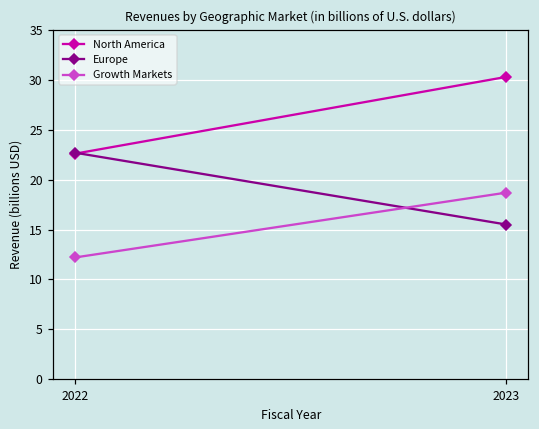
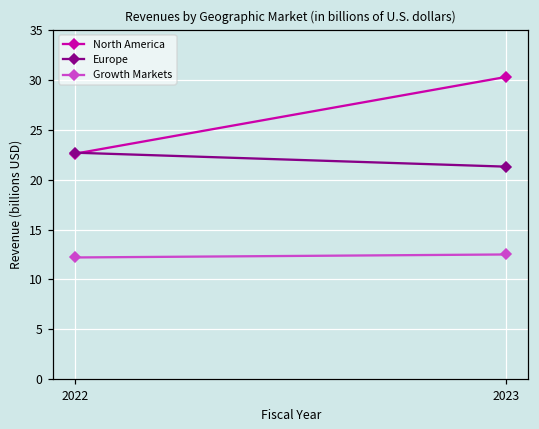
  {
    "North America": {
      "2023": 30
    },
    "Europe": {
-     "2023": 16
+     "2023": 21
    },
    "Growth Markets": {
      "2022": 12,
-     "2023": 19
+     "2023": 13
    }
  }
